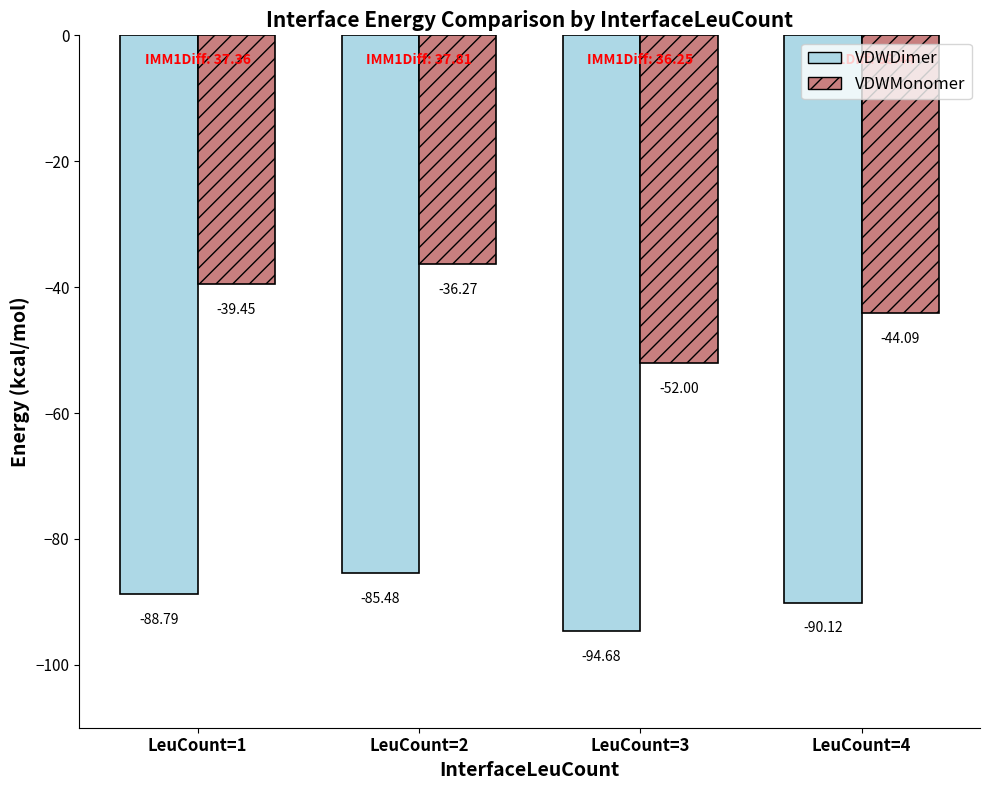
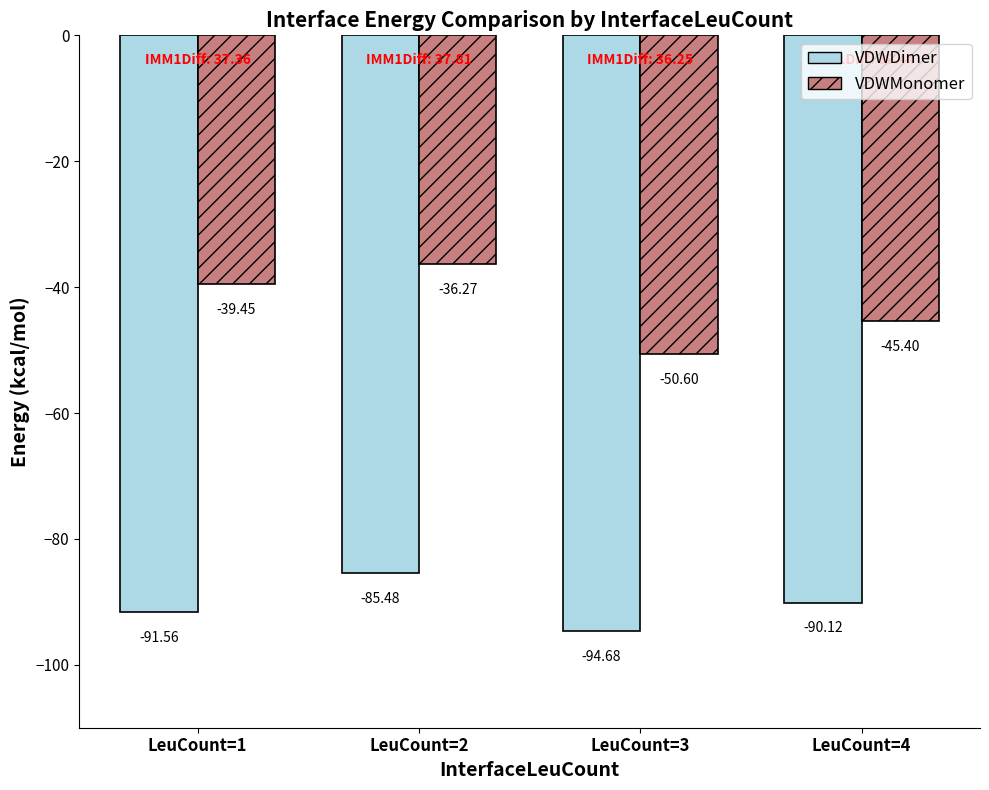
  {
    "VDWDimer": {
-     "LeuCount=1": -88.79,
+     "LeuCount=1": -91.56,
      "LeuCount=2": -85.48,
      "LeuCount=3": -94.68,
      "LeuCount=4": -90.12
    },
    "VDWMonomer": {
      "LeuCount=1": -39.45,
      "LeuCount=2": -36.27,
-     "LeuCount=3": -52.00,
-     "LeuCount=4": -44.09
+     "LeuCount=3": -50.60,
+     "LeuCount=4": -45.40
    }
  }
